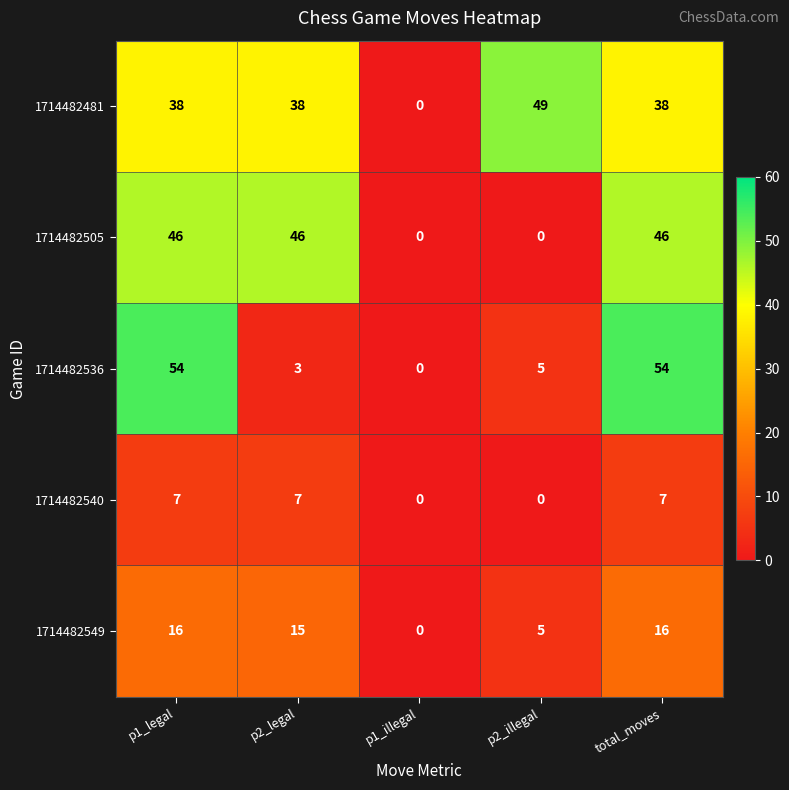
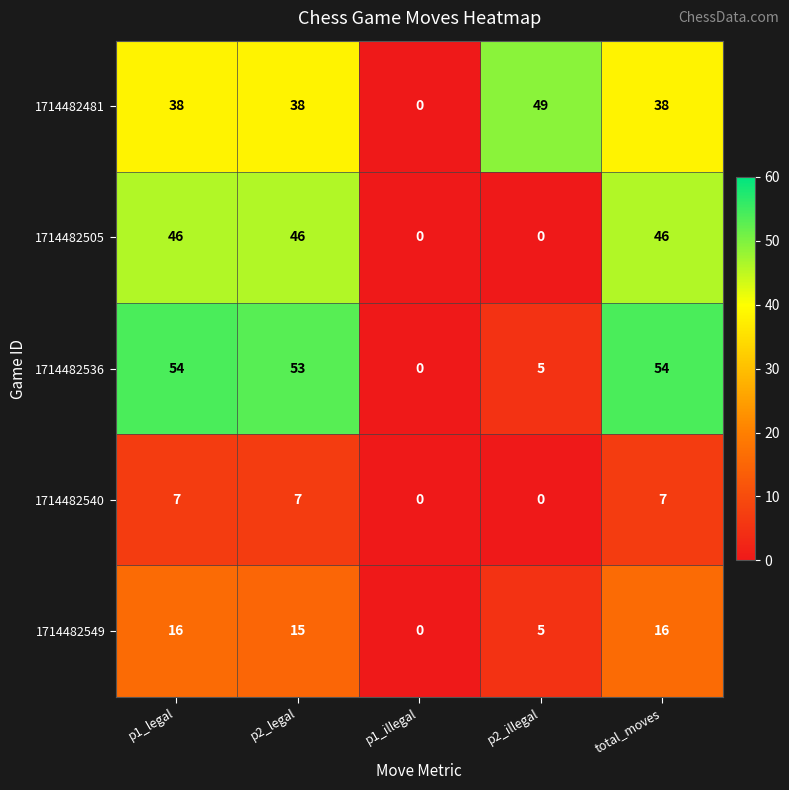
  {
    "1714482481": {
      "p1_legal": 38,
      "p2_legal": 38,
      "p1_illegal": 0,
      "p2_illegal": 49,
      "total_moves": 38
    },
    "1714482505": {
      "p1_legal": 46,
      "p2_legal": 46,
      "p1_illegal": 0,
      "p2_illegal": 0,
      "total_moves": 46
    },
    "1714482536": {
      "p1_legal": 54,
-     "p2_legal": 3,
+     "p2_legal": 53,
      "p1_illegal": 0,
      "p2_illegal": 5,
      "total_moves": 54
    },
    "1714482540": {
      "p1_legal": 7,
      "p2_legal": 7,
      "p1_illegal": 0,
      "p2_illegal": 0,
      "total_moves": 7
    },
    "1714482549": {
      "p1_legal": 16,
      "p2_legal": 15,
      "p1_illegal": 0,
      "p2_illegal": 5,
      "total_moves": 16
    }
  }
